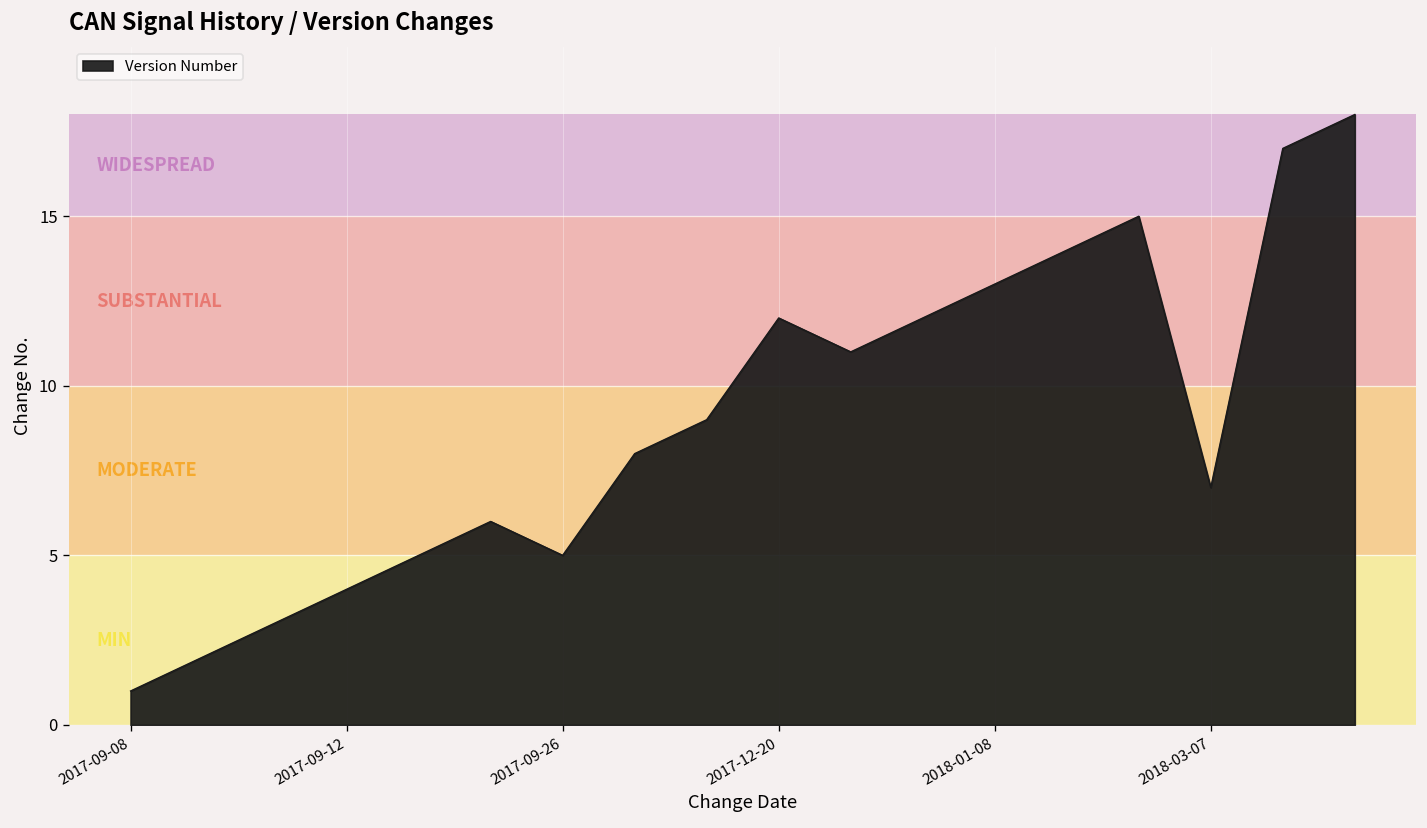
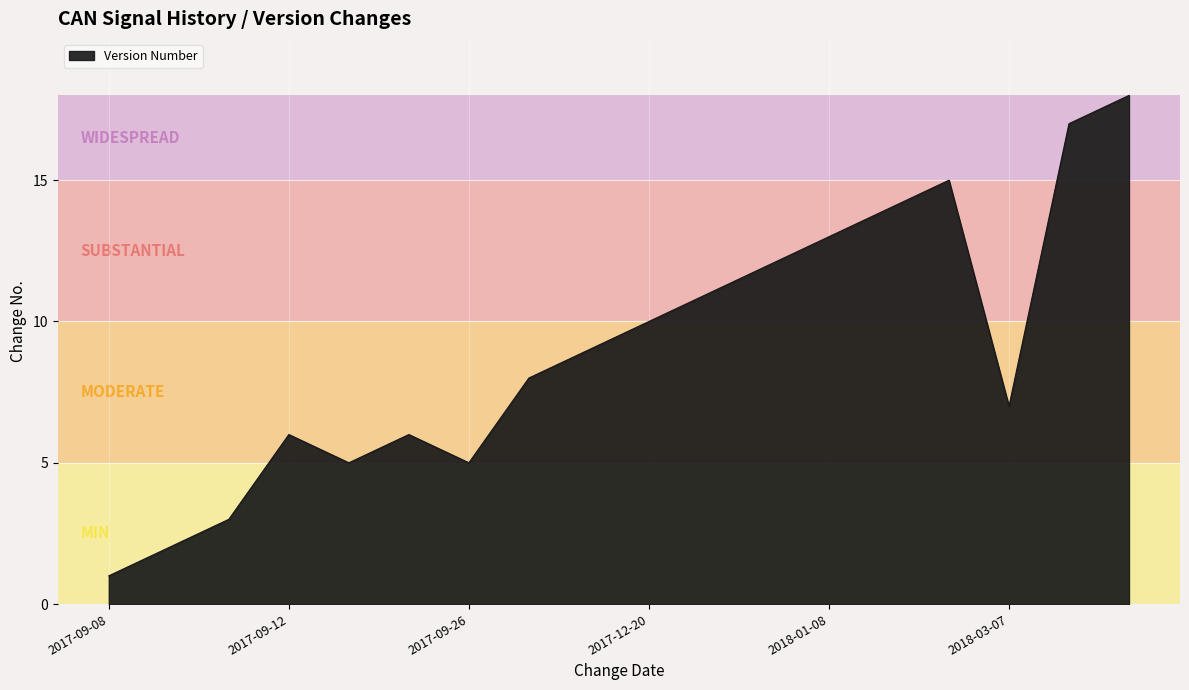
  {
    "2017-09-08": 1,
-   "2017-09-12": 4,
+   "2017-09-12": 6,
    "2017-09-26": 5,
-   "2017-12-20": 12,
+   "2017-12-20": 10,
    "2018-03-07": 7
  }
